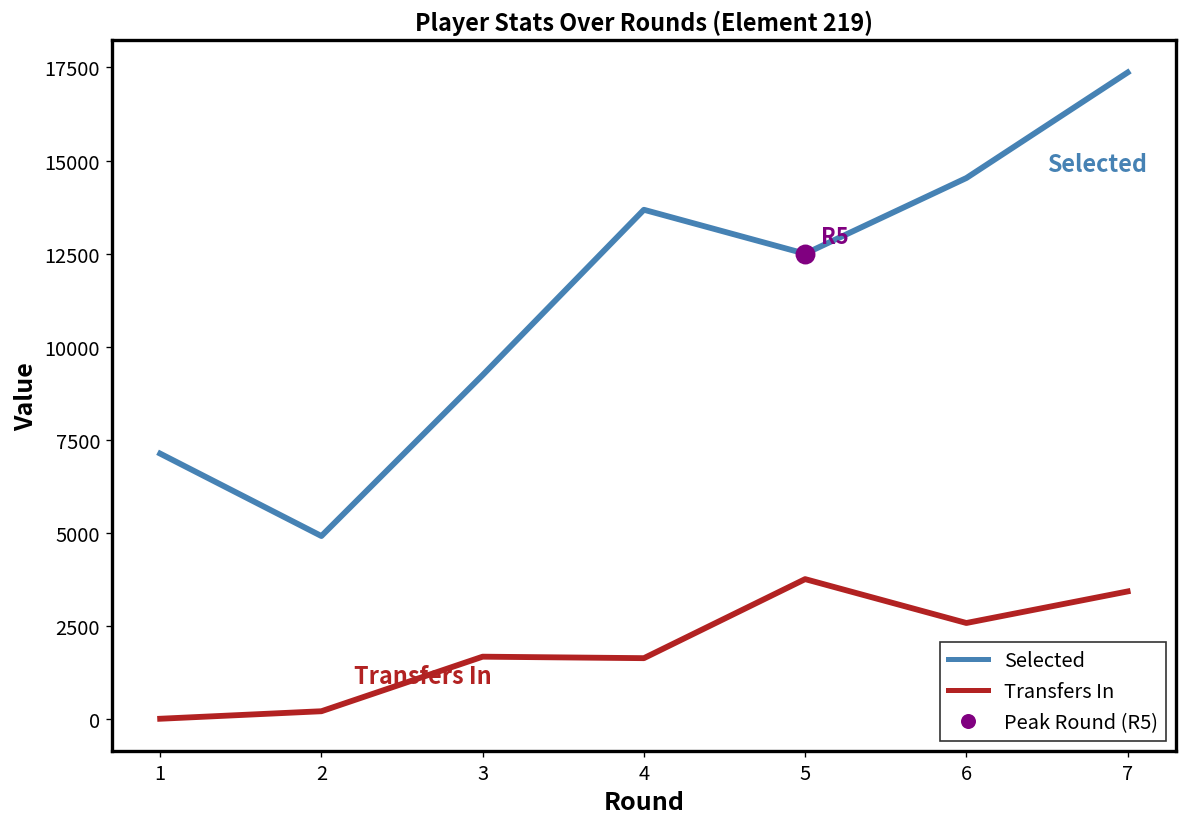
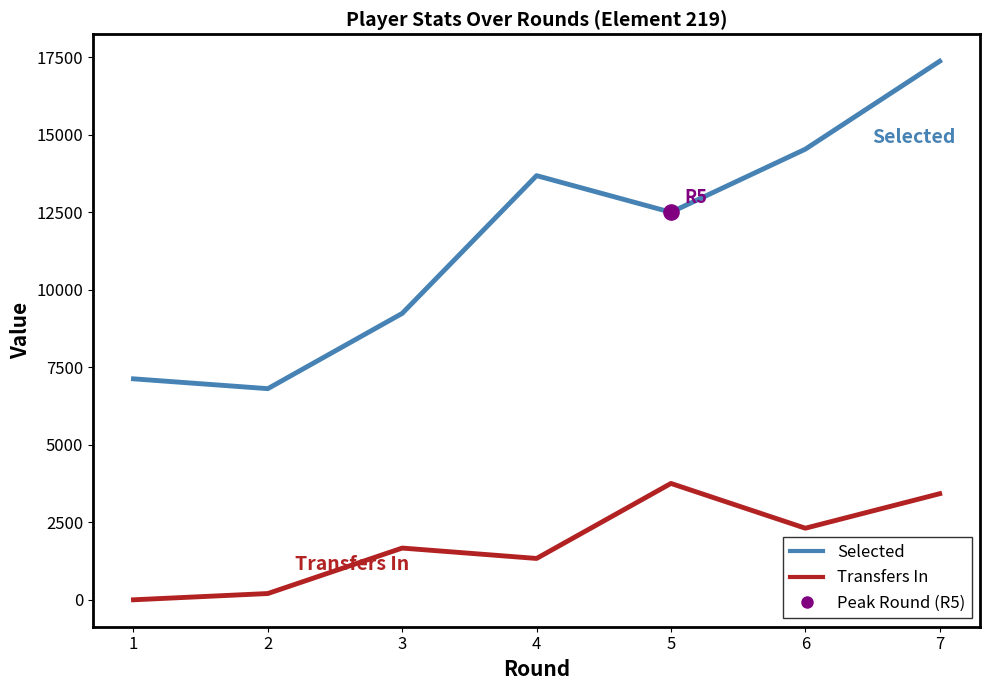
  {
    "Selected": {
      "1": 7100,
-     "2": 4900,
+     "2": 6800,
      "3": 9200,
      "4": 13700,
      "6": 14500,
      "7": 17400
    },
    "Transfers In": {
      "1": 0,
      "2": 200,
      "3": 1700,
-     "4": 1600,
+     "4": 1300,
      "5": 3800,
-     "6": 2600,
+     "6": 2300,
      "7": 3400
    }
  }
